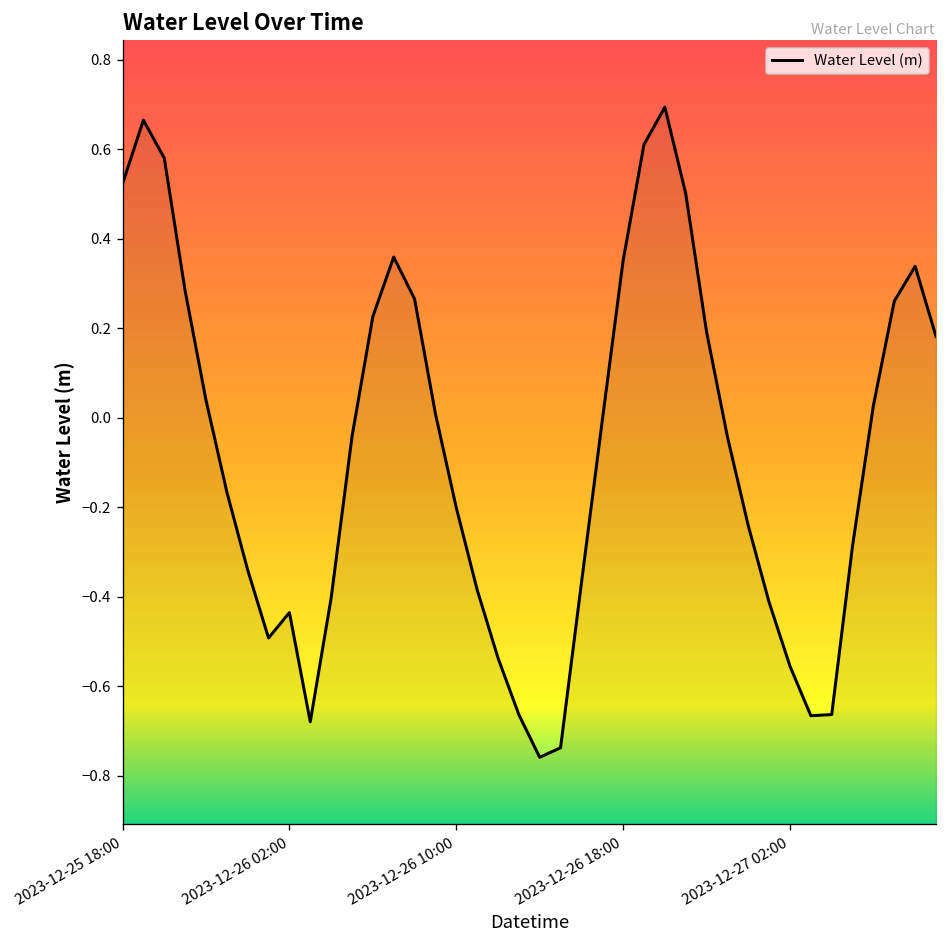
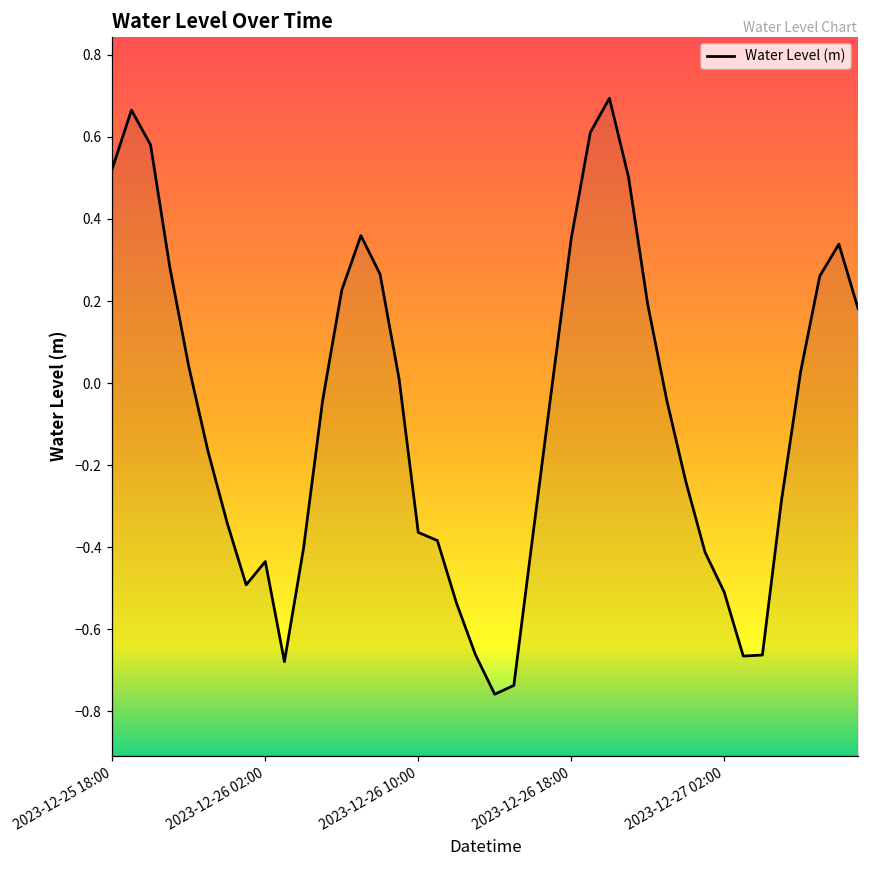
  {
    "2023-12-25 18:00": 0.52,
    "2023-12-26 02:00": -0.44,
-   "2023-12-26 10:00": -0.20,
+   "2023-12-26 10:00": -0.36,
    "2023-12-26 18:00": 0.35,
-   "2023-12-27 02:00": -0.55
+   "2023-12-27 02:00": -0.51
  }
